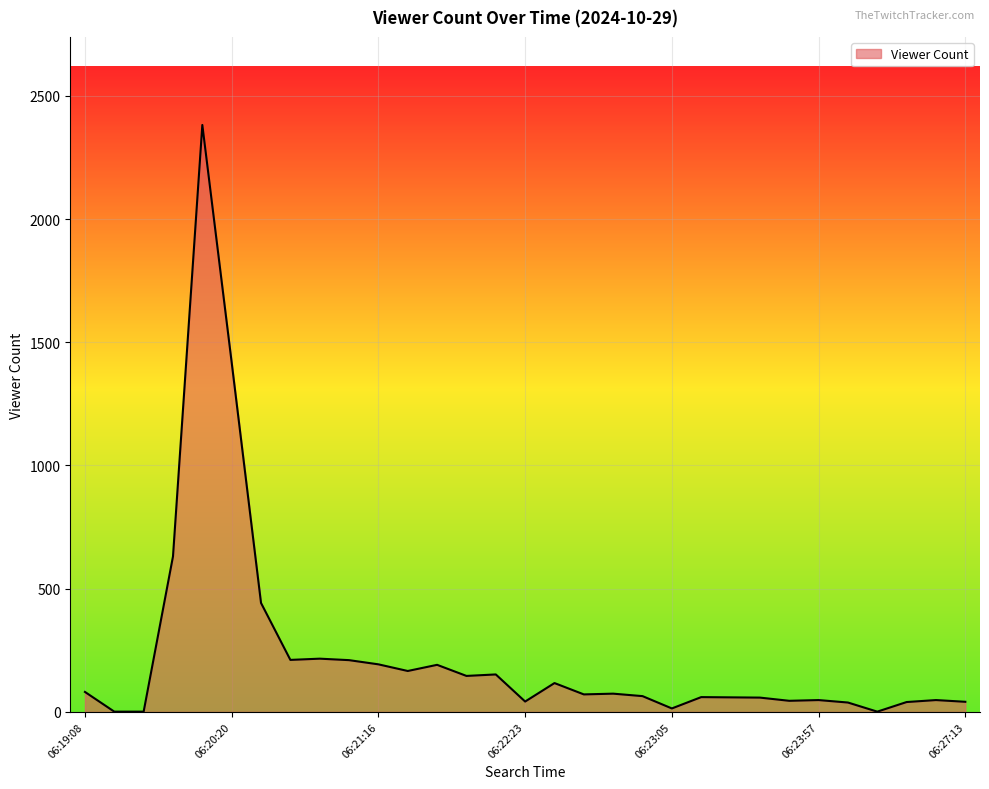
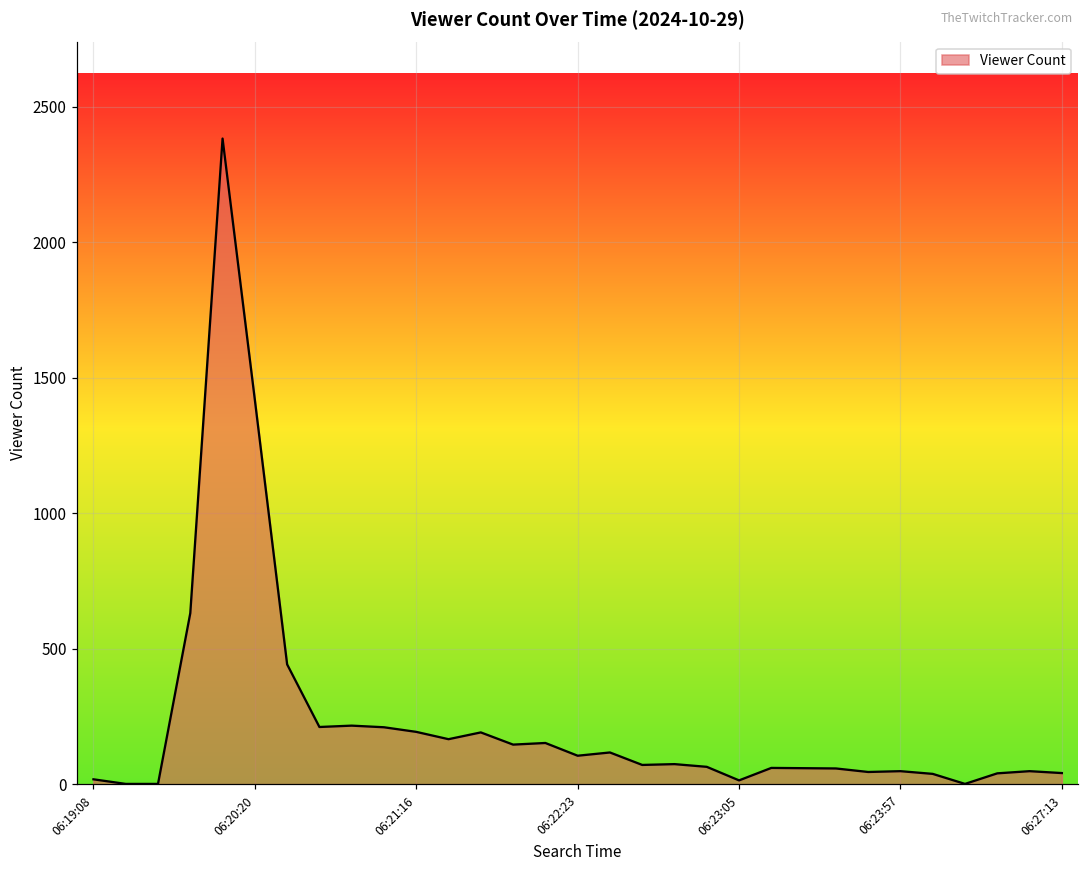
  {
-   "06:19:08": 80,
+   "06:19:08": 20,
    "06:20:20": 1420,
    "06:21:16": 190,
-   "06:22:23": 40,
+   "06:22:23": 110,
    "06:23:05": 10,
    "06:23:57": 50,
    "06:27:13": 40
  }
